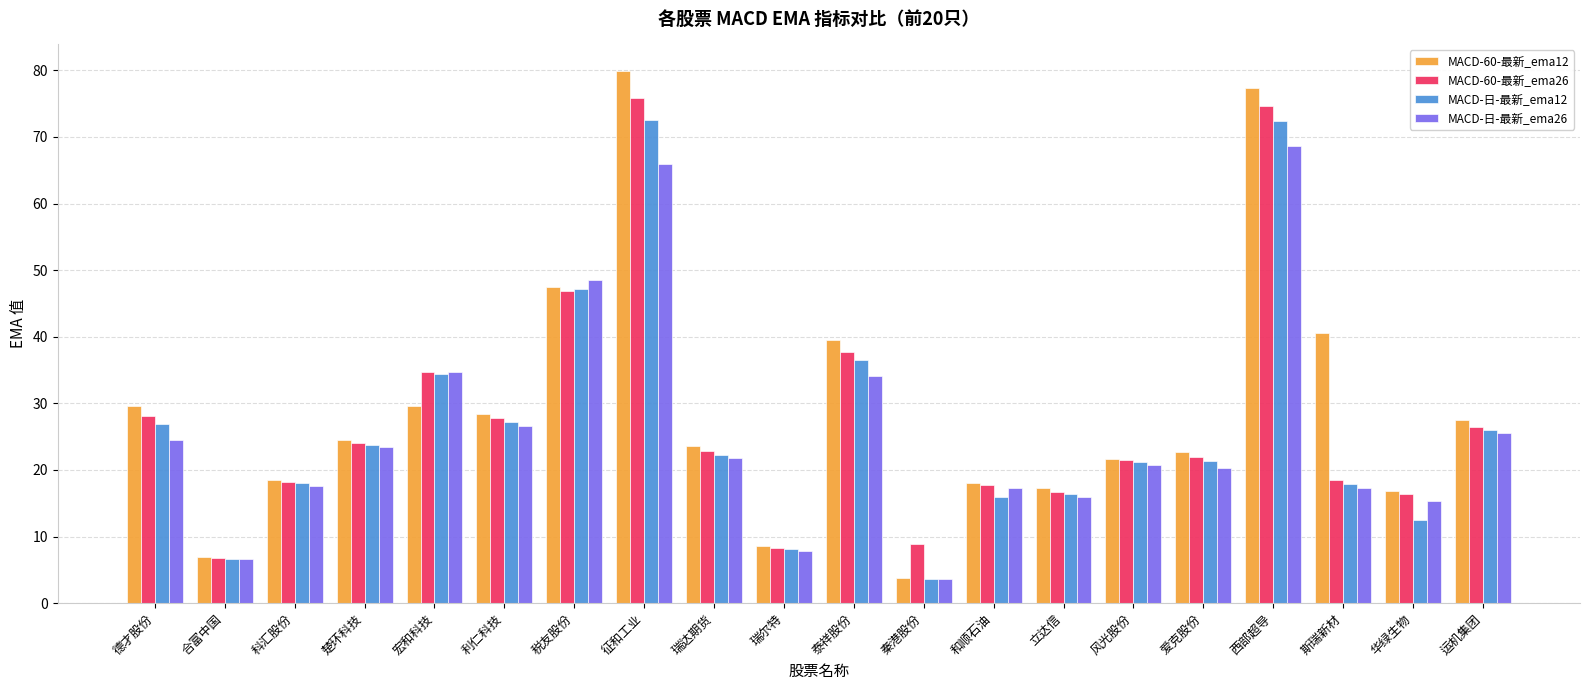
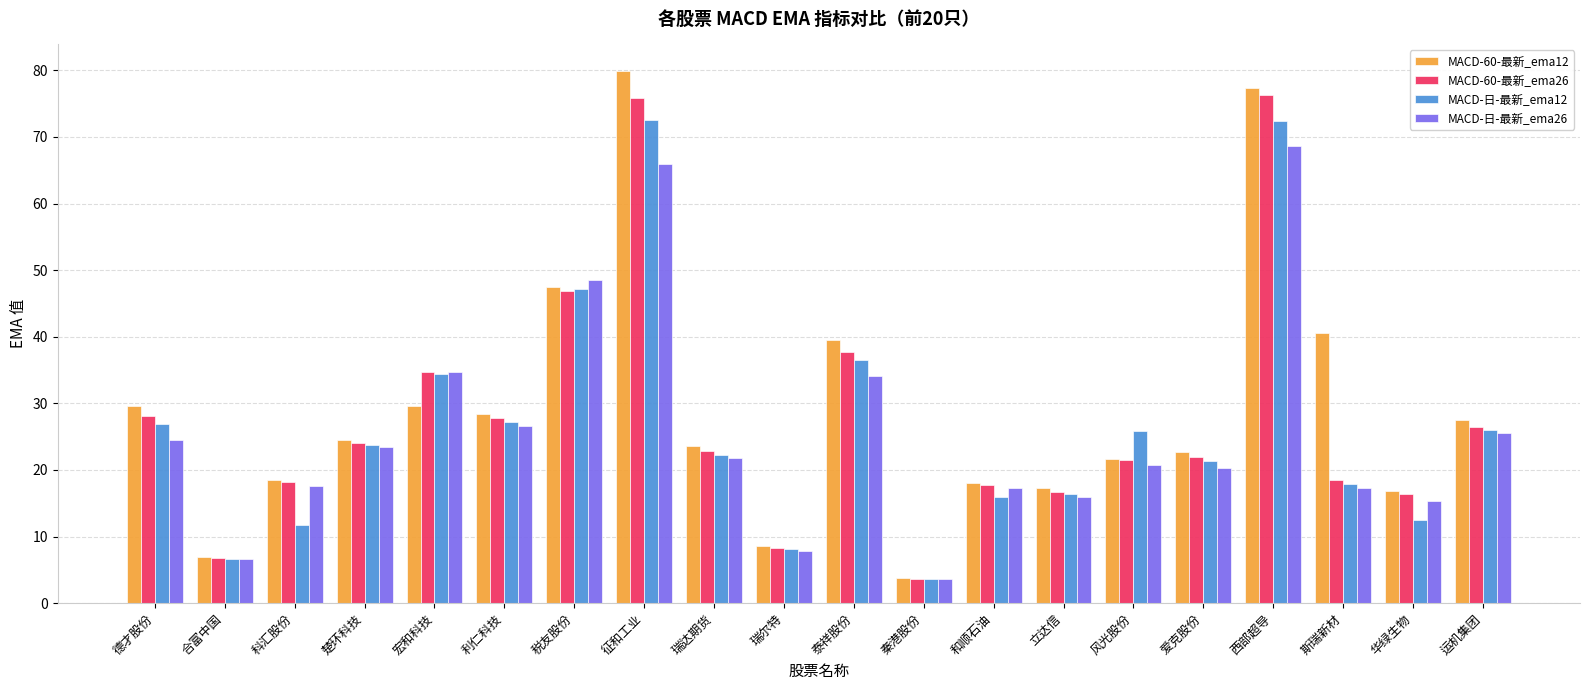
  {
    "MACD-60-最新_ema12": {
      "德才股份": 30,
      "合富中国": 7,
      "科汇股份": 18,
      "楚环科技": 24,
      "宏和科技": 30,
      "利仁科技": 28,
      "税友股份": 48,
      "征和工业": 80,
      "瑞达期货": 24,
      "瑞尔特": 9,
      "泰祥股份": 40,
      "秦港股份": 4,
      "和顺石油": 18,
      "立达信": 17,
      "风光股份": 22,
      "爱克股份": 23,
      "西部超导": 77,
      "斯瑞新材": 41,
      "华绿生物": 17,
      "运机集团": 28
    },
    "MACD-60-最新_ema26": {
      "德才股份": 28,
      "合富中国": 7,
      "科汇股份": 18,
      "楚环科技": 24,
      "宏和科技": 35,
      "利仁科技": 28,
      "税友股份": 47,
      "征和工业": 76,
      "瑞达期货": 23,
      "瑞尔特": 8,
      "泰祥股份": 38,
-     "秦港股份": 9,
+     "秦港股份": 4,
      "和顺石油": 18,
      "立达信": 17,
      "风光股份": 21,
      "爱克股份": 22,
-     "西部超导": 75,
+     "西部超导": 76,
      "斯瑞新材": 18,
      "华绿生物": 16,
      "运机集团": 26
    },
    "MACD-日-最新_ema12": {
      "德才股份": 27,
      "合富中国": 7,
-     "科汇股份": 18,
+     "科汇股份": 12,
      "楚环科技": 24,
      "宏和科技": 34,
      "利仁科技": 27,
      "税友股份": 47,
      "征和工业": 73,
      "瑞达期货": 22,
      "瑞尔特": 8,
      "泰祥股份": 36,
      "秦港股份": 4,
      "和顺石油": 16,
      "立达信": 16,
-     "风光股份": 21,
+     "风光股份": 26,
      "爱克股份": 21,
      "西部超导": 72,
      "斯瑞新材": 18,
      "华绿生物": 13,
      "运机集团": 26
    },
    "MACD-日-最新_ema26": {
      "德才股份": 25,
      "合富中国": 7,
      "科汇股份": 18,
      "楚环科技": 23,
      "宏和科技": 35,
      "利仁科技": 27,
      "税友股份": 49,
      "征和工业": 66,
      "瑞达期货": 22,
      "瑞尔特": 8,
      "泰祥股份": 34,
      "秦港股份": 4,
      "和顺石油": 17,
      "立达信": 16,
      "风光股份": 21,
      "爱克股份": 20,
      "西部超导": 69,
      "斯瑞新材": 17,
      "华绿生物": 15,
      "运机集团": 26
    }
  }
